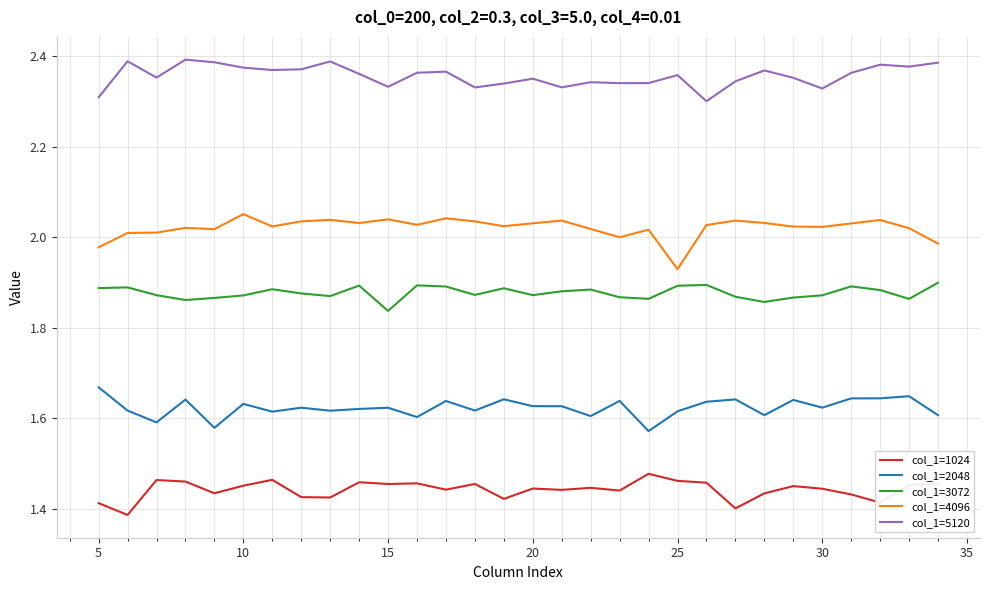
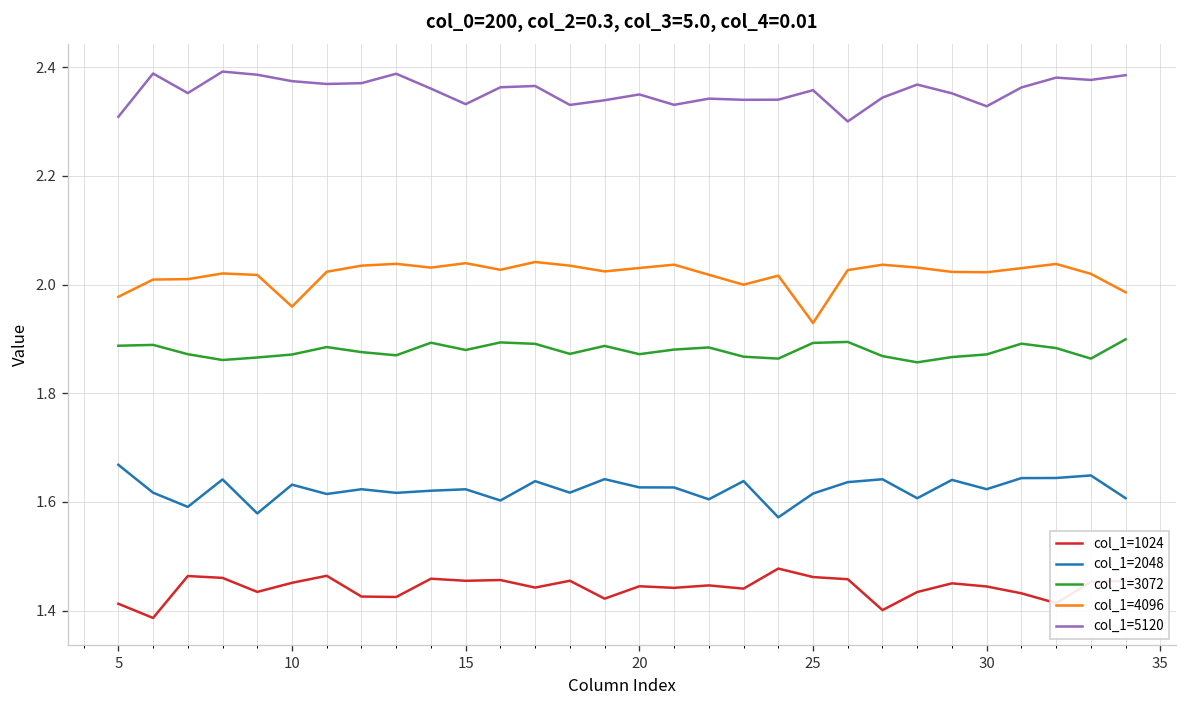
  {
    "col_1=1024": {
      "5": 1.41,
      "10": 1.45,
      "15": 1.45,
      "20": 1.44,
      "25": 1.46,
      "30": 1.44
    },
    "col_1=2048": {
      "5": 1.67,
      "10": 1.63,
      "15": 1.62,
      "20": 1.63,
      "25": 1.62,
      "30": 1.62
    },
    "col_1=3072": {
      "5": 1.89,
      "10": 1.87,
-     "15": 1.84,
+     "15": 1.88,
      "20": 1.87,
      "25": 1.89,
      "30": 1.87
    },
    "col_1=4096": {
      "5": 1.98,
-     "10": 2.05,
+     "10": 1.96,
      "15": 2.04,
      "20": 2.03,
      "25": 1.93,
      "30": 2.02
    },
    "col_1=5120": {
      "5": 2.31,
      "10": 2.37,
      "15": 2.33,
      "20": 2.35,
      "25": 2.36,
      "30": 2.33
    }
  }
